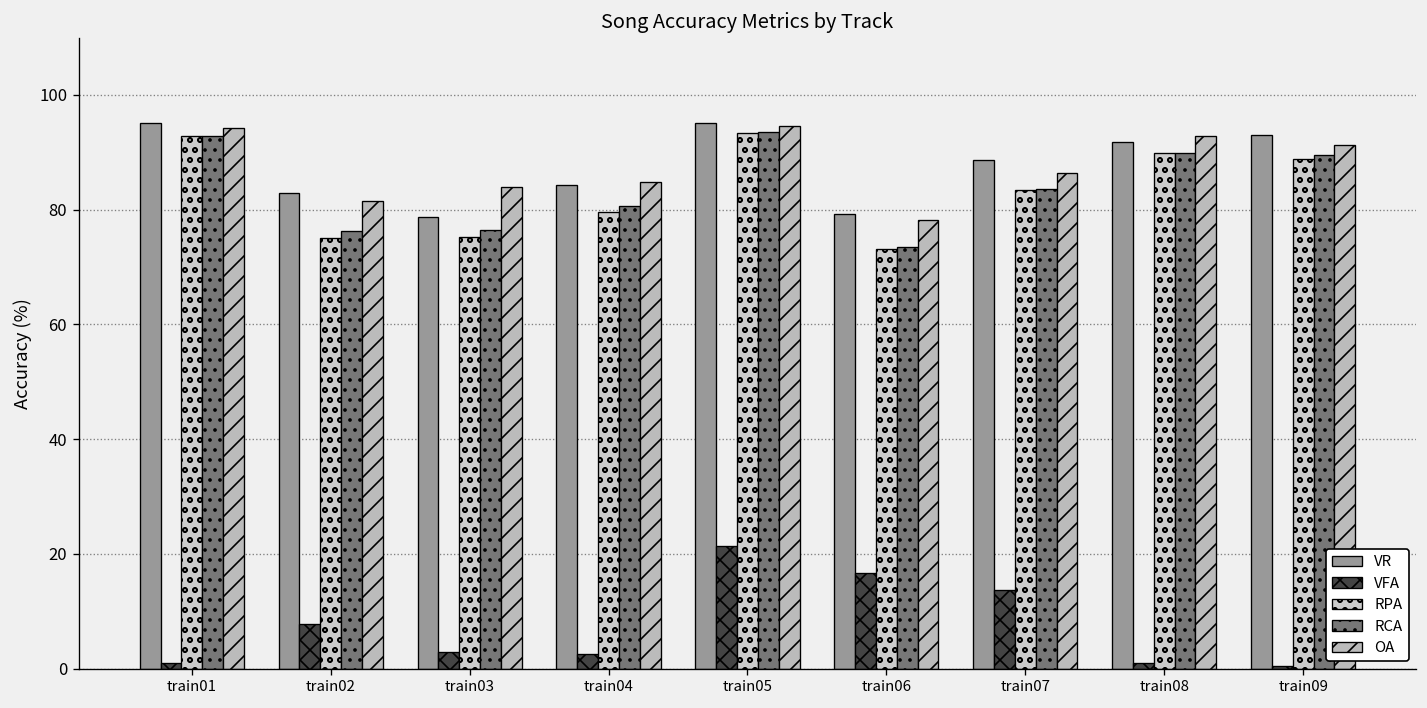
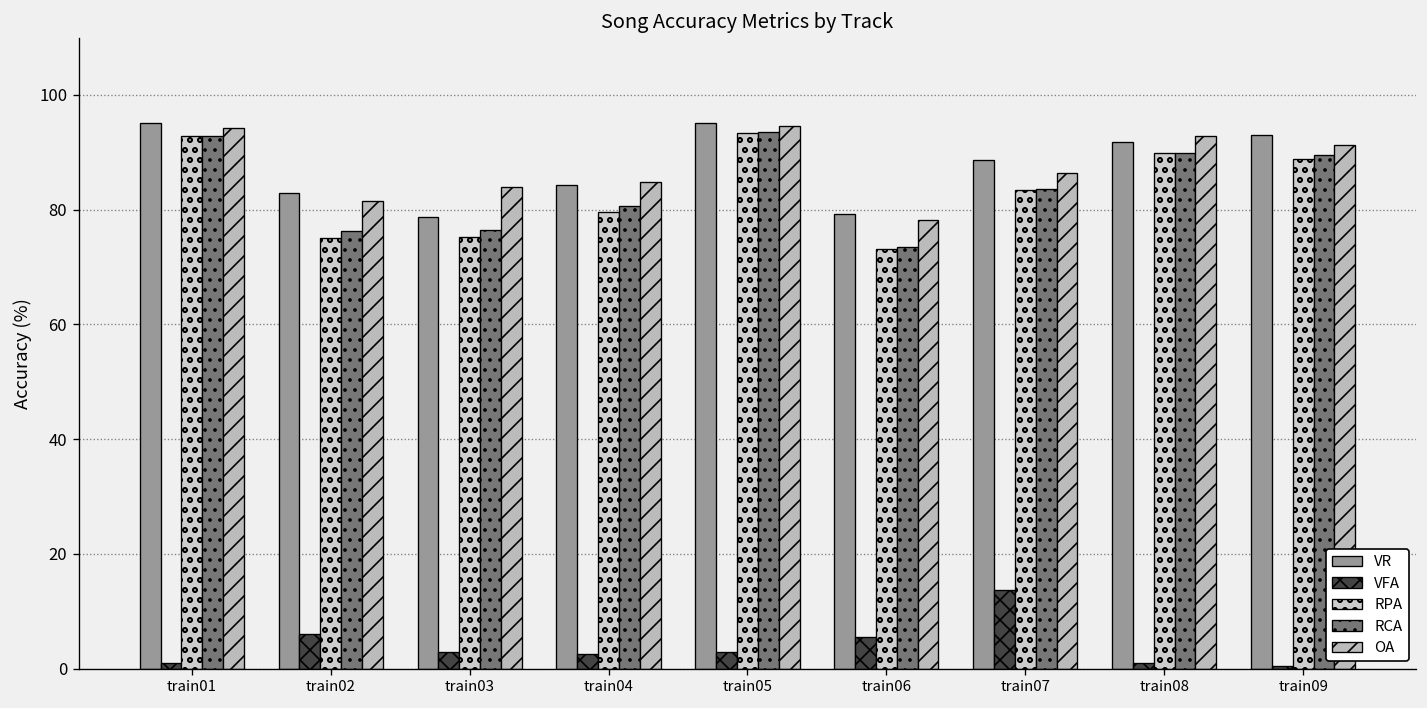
  {
    "VFA": {
      "train01": 1,
-     "train02": 8,
+     "train02": 6,
      "train03": 3,
      "train04": 3,
-     "train05": 21,
-     "train06": 17,
+     "train05": 3,
+     "train06": 6,
      "train07": 14,
      "train08": 1
    }
  }
